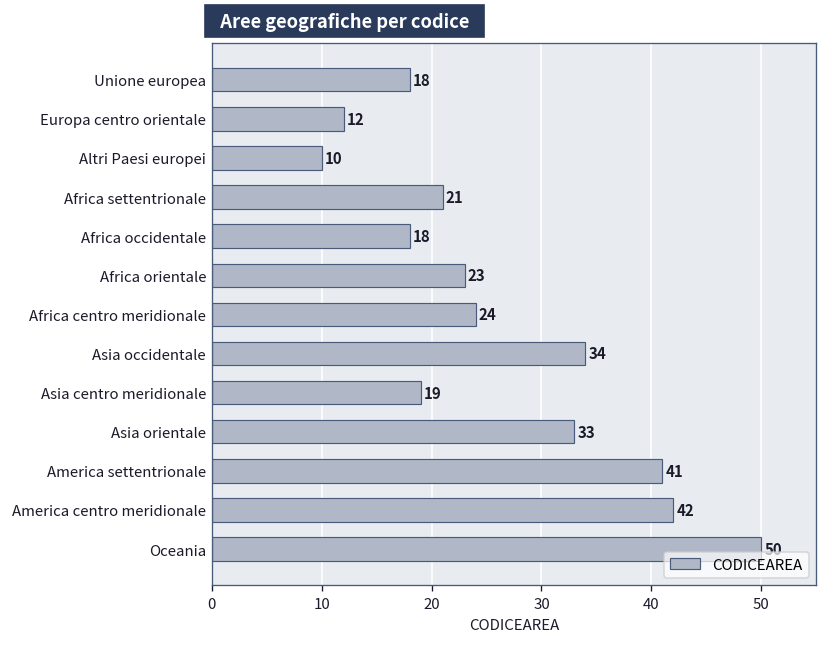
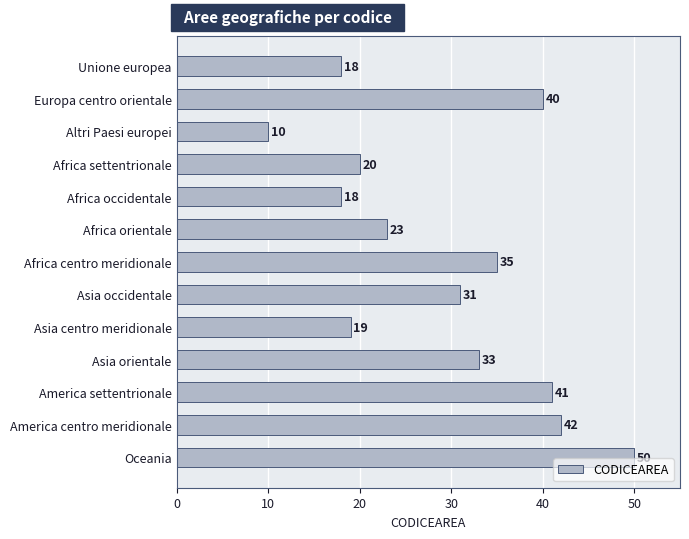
  {
    "Unione europea": 18,
-   "Europa centro orientale": 12,
+   "Europa centro orientale": 40,
    "Altri Paesi europei": 10,
-   "Africa settentrionale": 21,
+   "Africa settentrionale": 20,
    "Africa occidentale": 18,
    "Africa orientale": 23,
-   "Africa centro meridionale": 24,
-   "Asia occidentale": 34,
+   "Africa centro meridionale": 35,
+   "Asia occidentale": 31,
    "Asia centro meridionale": 19,
    "Asia orientale": 33,
    "America settentrionale": 41,
    "America centro meridionale": 42
  }
